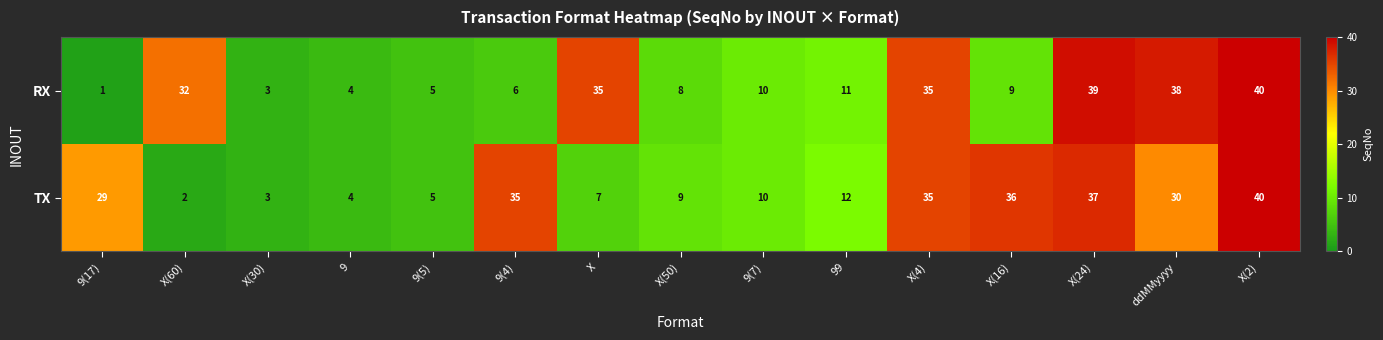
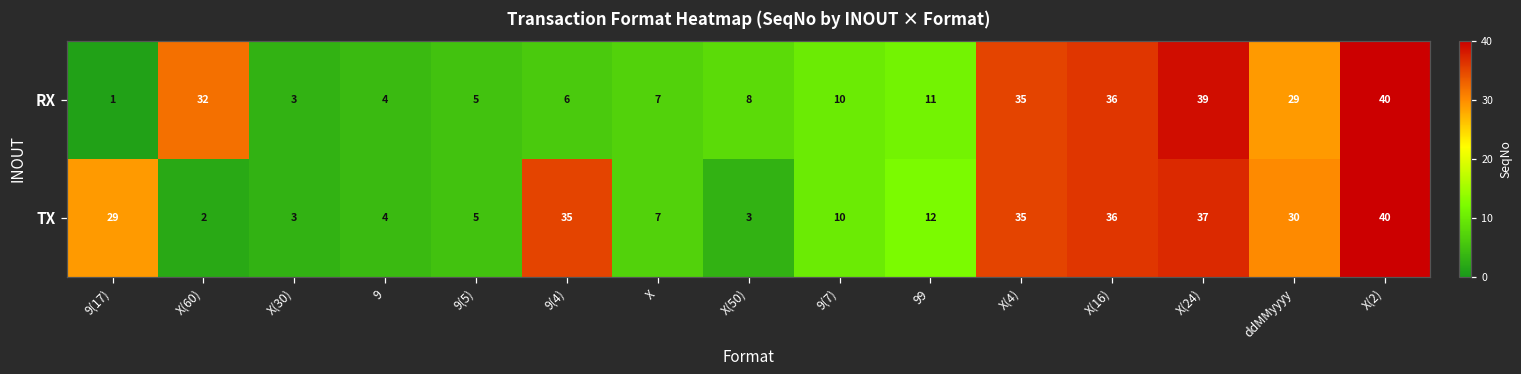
  {
    "RX": {
      "9(17)": 1,
      "X(60)": 32,
      "X(30)": 3,
      "9": 4,
      "9(5)": 5,
      "9(4)": 6,
-     "X": 35,
+     "X": 7,
      "X(50)": 8,
      "9(7)": 10,
      "99": 11,
      "X(4)": 35,
-     "X(16)": 9,
+     "X(16)": 36,
      "X(24)": 39,
-     "ddMMyyyy": 38,
+     "ddMMyyyy": 29,
      "X(2)": 40
    },
    "TX": {
      "9(17)": 29,
      "X(60)": 2,
      "X(30)": 3,
      "9": 4,
      "9(5)": 5,
      "9(4)": 35,
      "X": 7,
-     "X(50)": 9,
+     "X(50)": 3,
      "9(7)": 10,
      "99": 12,
      "X(4)": 35,
      "X(16)": 36,
      "X(24)": 37,
      "ddMMyyyy": 30,
      "X(2)": 40
    }
  }
